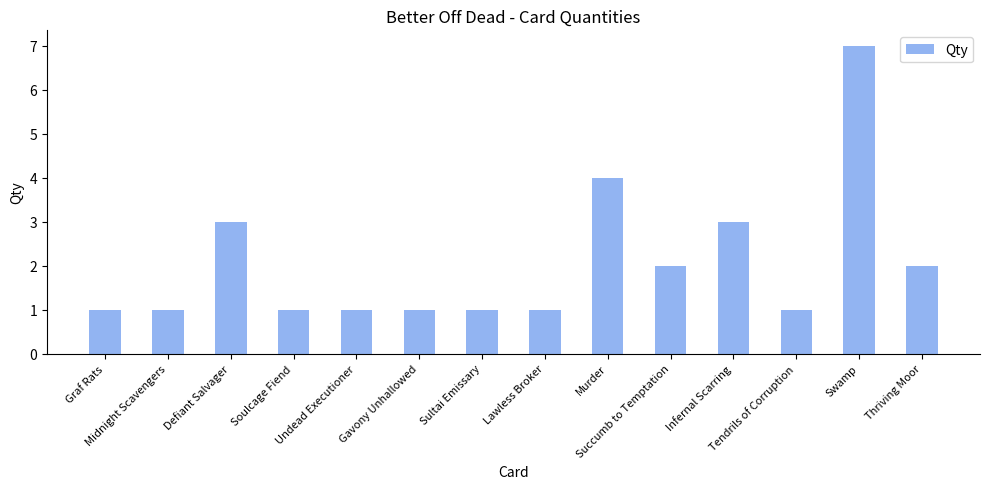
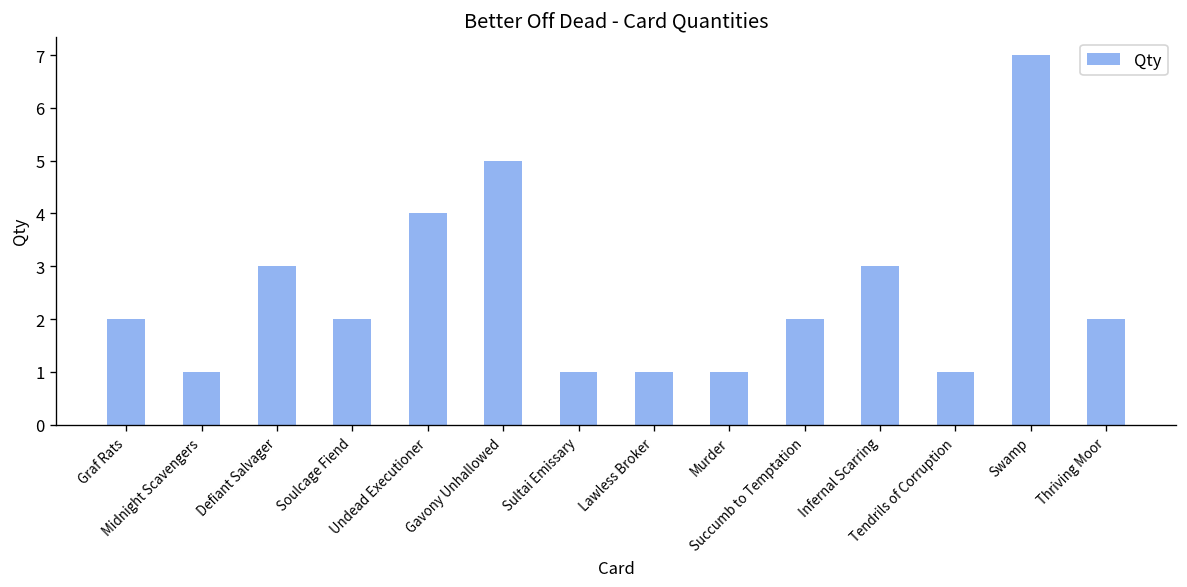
  {
-   "Graf Rats": 1,
+   "Graf Rats": 2,
    "Midnight Scavengers": 1,
    "Defiant Salvager": 3,
-   "Soulcage Fiend": 1,
-   "Undead Executioner": 1,
-   "Gavony Unhallowed": 1,
+   "Soulcage Fiend": 2,
+   "Undead Executioner": 4,
+   "Gavony Unhallowed": 5,
    "Sultai Emissary": 1,
    "Lawless Broker": 1,
-   "Murder": 4,
+   "Murder": 1,
    "Succumb to Temptation": 2,
    "Infernal Scarring": 3,
    "Tendrils of Corruption": 1,
    "Swamp": 7,
    "Thriving Moor": 2
  }
